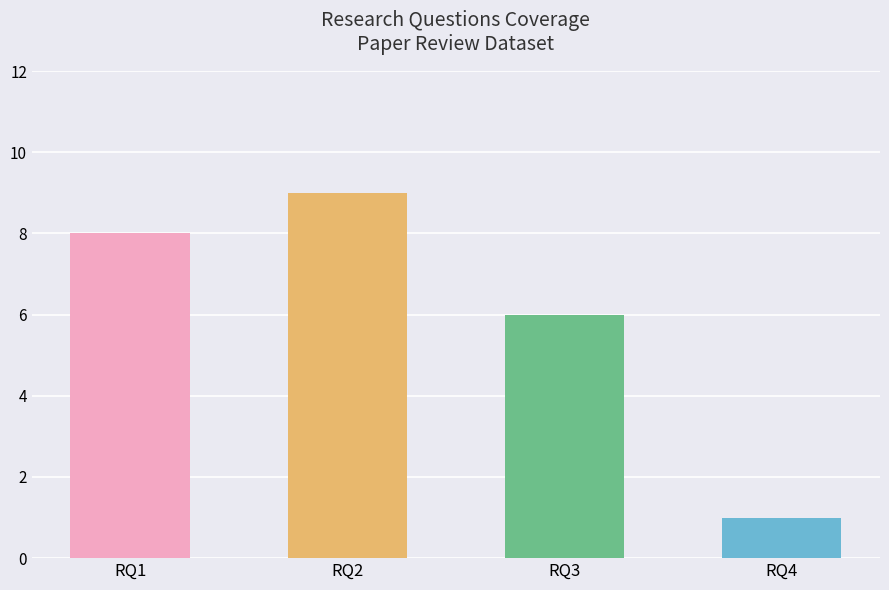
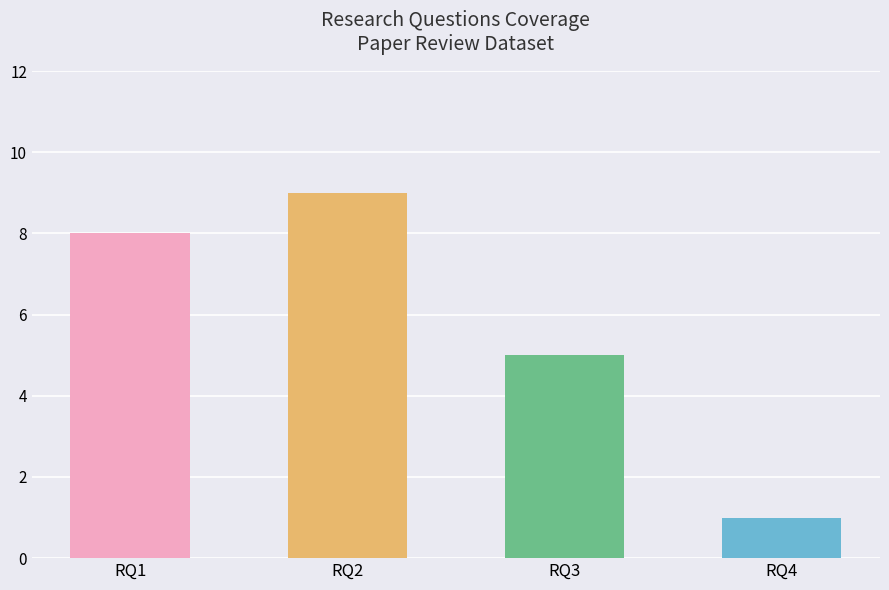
  {
    "RQ1": 8,
    "RQ2": 9,
-   "RQ3": 6,
+   "RQ3": 5,
    "RQ4": 1
  }
